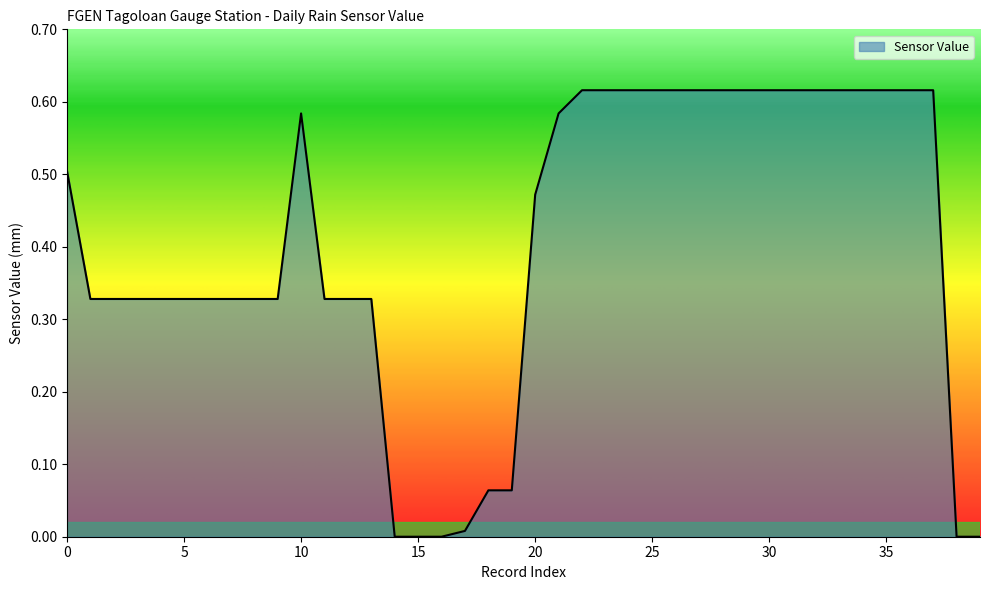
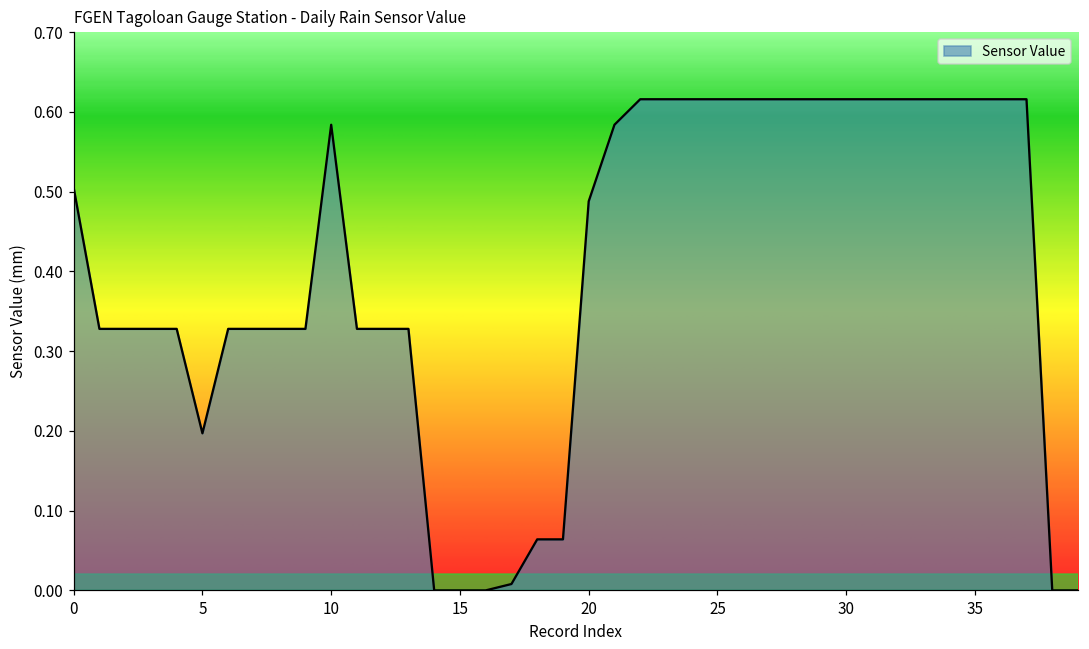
  {
    "0": 0.51,
-   "5": 0.33,
+   "5": 0.20,
    "10": 0.58,
-   "20": 0.47,
+   "20": 0.49,
    "25": 0.62,
    "30": 0.62,
    "35": 0.62
  }
